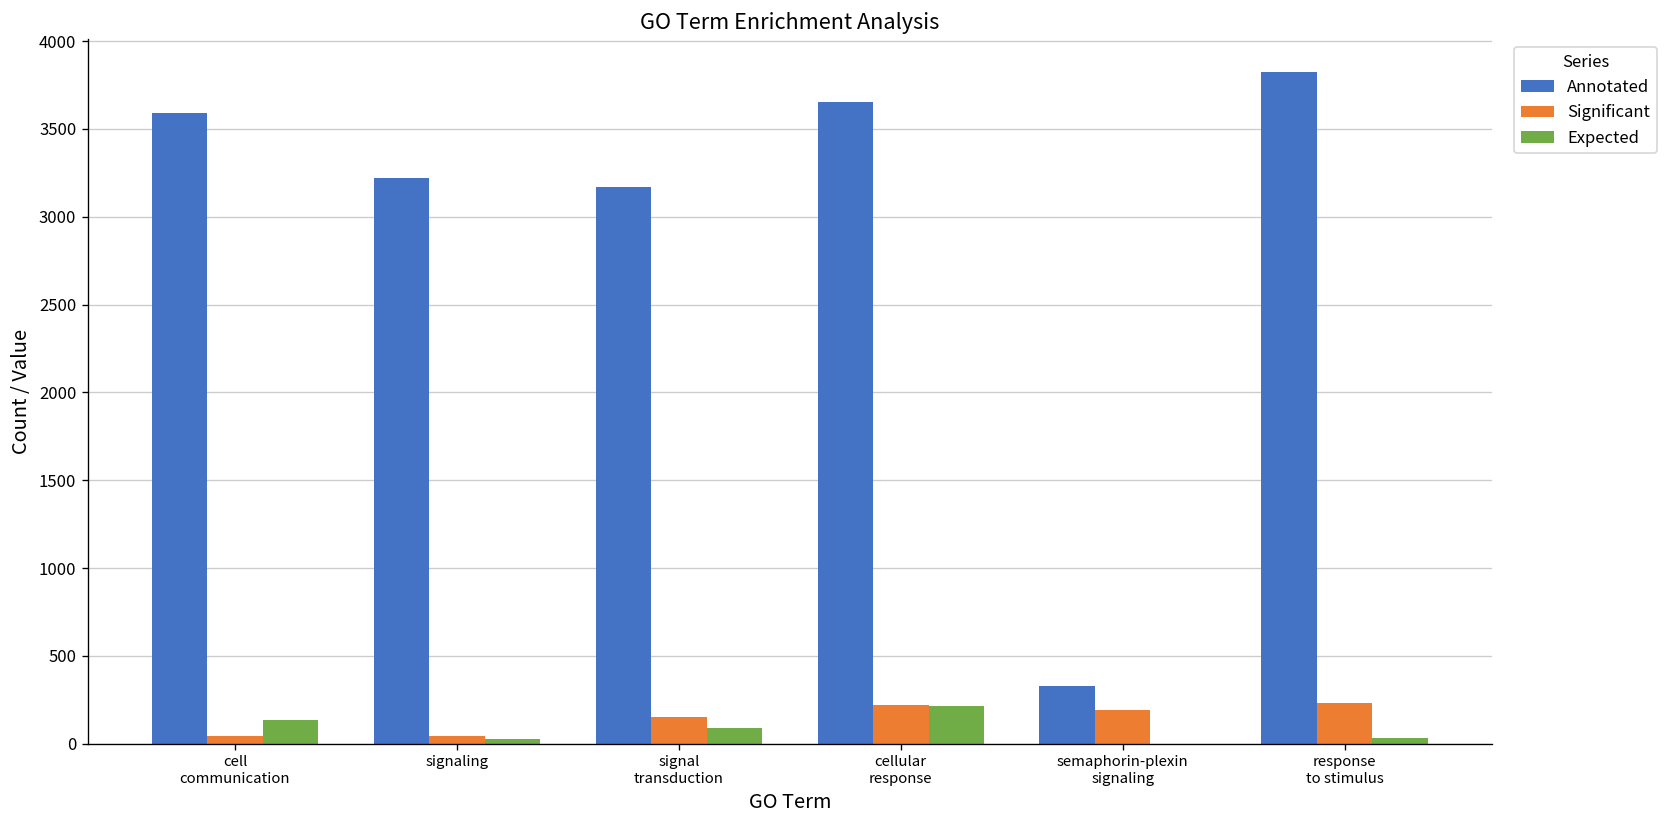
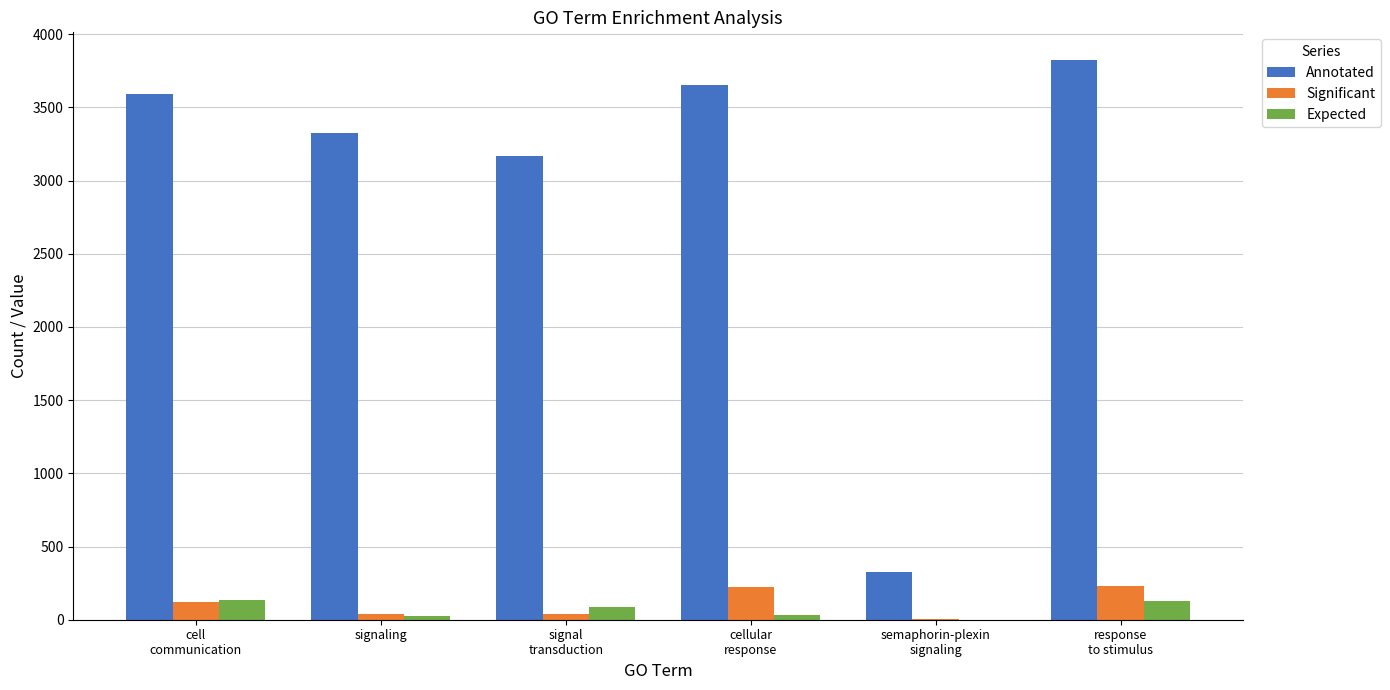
  {
    "Annotated": {
      "cell communication": 3590,
-     "signaling": 3220,
+     "signaling": 3320,
      "signal transduction": 3170,
      "cellular response": 3650,
      "semaphorin-plexin signaling": 330,
      "response to stimulus": 3820
    },
    "Significant": {
-     "cell communication": 50,
+     "cell communication": 120,
      "signaling": 40,
-     "signal transduction": 150,
+     "signal transduction": 40,
      "cellular response": 220,
-     "semaphorin-plexin signaling": 190,
+     "semaphorin-plexin signaling": 0,
      "response to stimulus": 230
    },
    "Expected": {
      "cell communication": 130,
      "signaling": 30,
      "signal transduction": 90,
-     "cellular response": 210,
-     "response to stimulus": 30
+     "cellular response": 30,
+     "response to stimulus": 130
    }
  }
